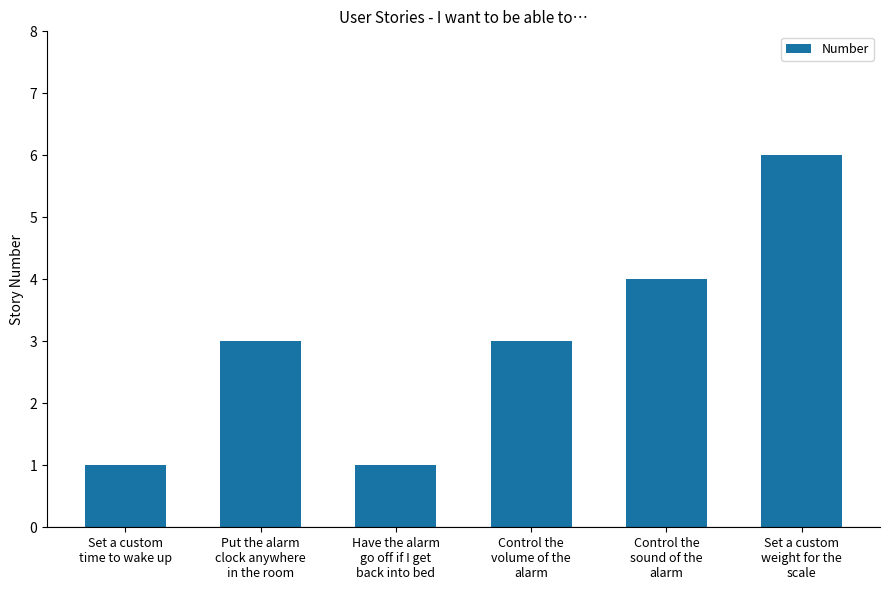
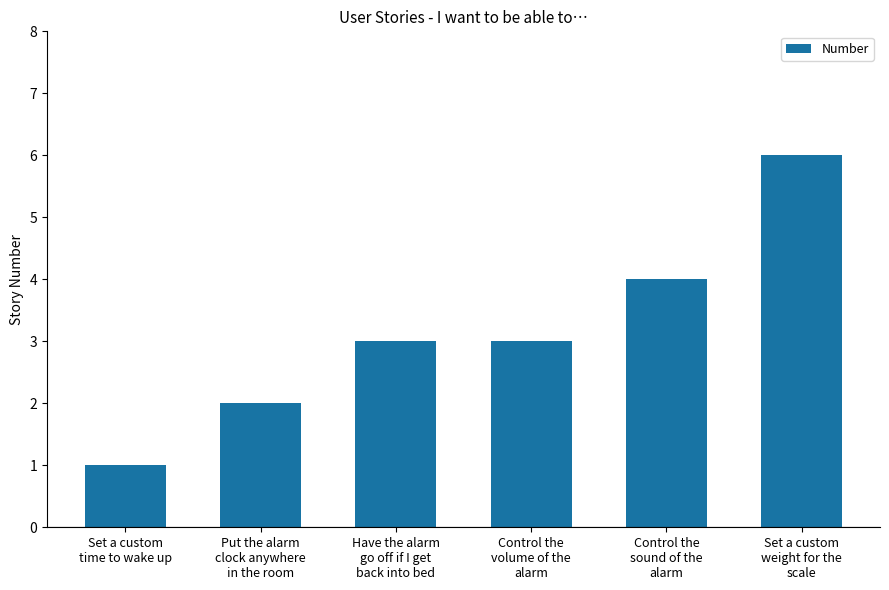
  {
    "Set a custom time to wake up": 1,
-   "Put the alarm clock anywhere in the room": 3,
-   "Have the alarm go off if I get back into bed": 1,
+   "Put the alarm clock anywhere in the room": 2,
+   "Have the alarm go off if I get back into bed": 3,
    "Control the volume of the alarm": 3,
    "Control the sound of the alarm": 4,
    "Set a custom weight for the scale": 6
  }
